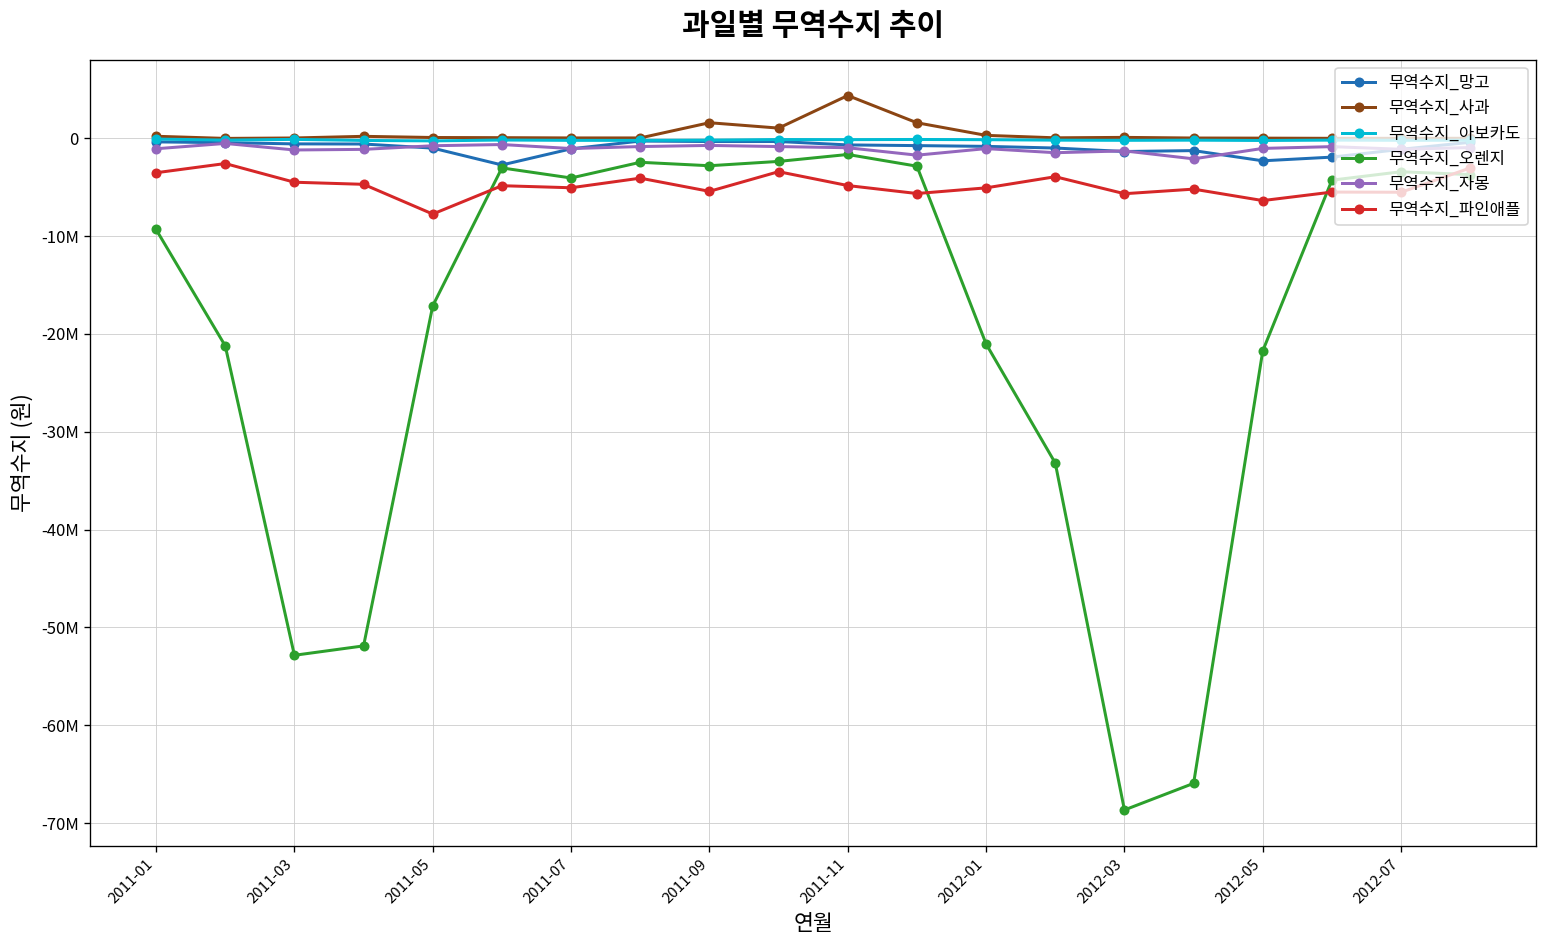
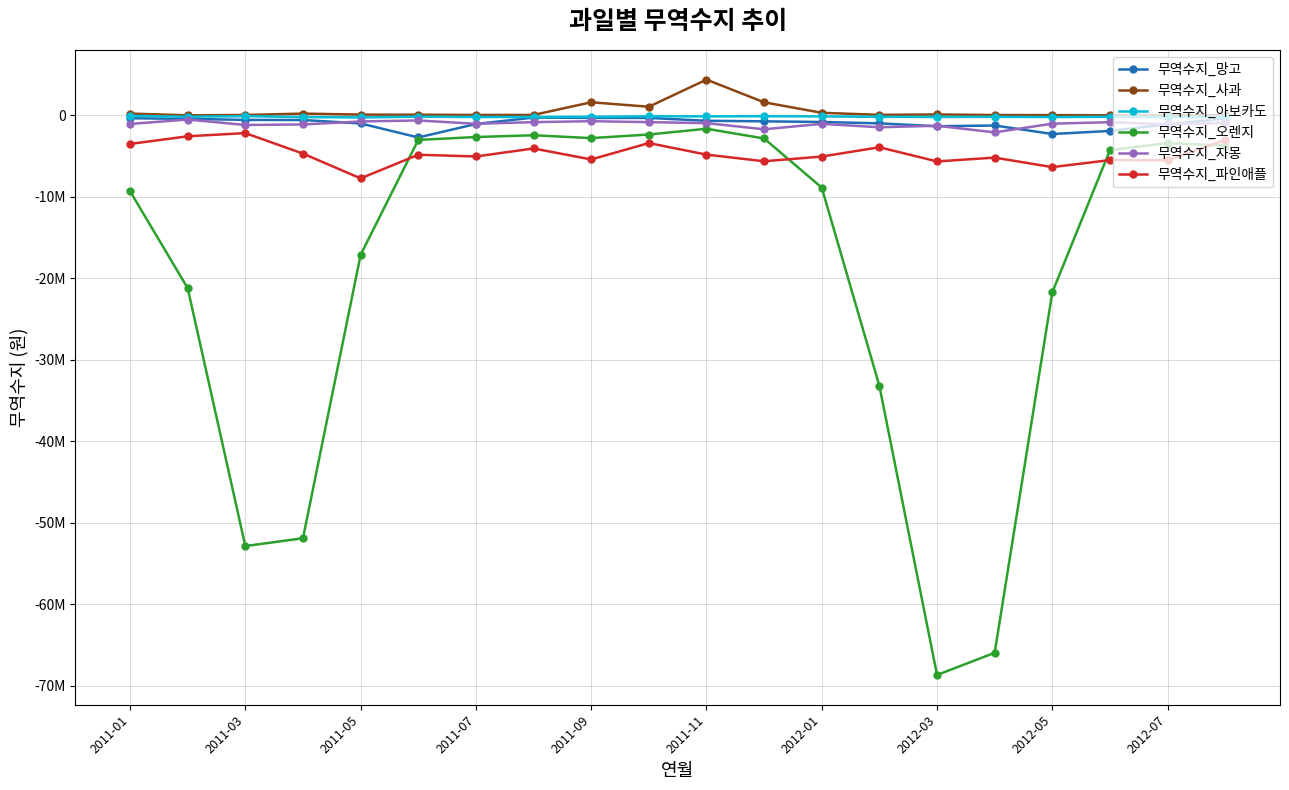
  {
    "무역수지_망고": {
      "2011-03": -1000000,
      "2012-05": -2000000
    },
    "무역수지_사과": {
      "2011-05": 0,
      "2011-09": 2000000,
      "2011-11": 4000000,
      "2012-01": 0
    },
    "무역수지_아보카도": {
      "2011-05": 0,
      "2011-11": 0,
      "2012-01": 0
    },
    "무역수지_오렌지": {
      "2011-01": -9000000,
      "2011-03": -53000000,
      "2011-05": -17000000,
-     "2011-07": -4000000,
+     "2011-07": -3000000,
      "2011-09": -3000000,
      "2011-11": -2000000,
-     "2012-01": -21000000,
+     "2012-01": -9000000,
      "2012-03": -69000000,
      "2012-05": -22000000
    },
    "무역수지_자몽": {
      "2011-01": -1000000,
      "2011-03": -1000000,
      "2011-09": -1000000,
      "2012-05": -1000000
    },
    "무역수지_파인애플": {
      "2011-01": -4000000,
-     "2011-03": -4000000,
+     "2011-03": -2000000,
      "2011-05": -8000000,
      "2011-07": -5000000,
      "2011-09": -5000000,
      "2011-11": -5000000,
      "2012-01": -5000000,
      "2012-03": -6000000,
      "2012-05": -6000000
    }
  }
